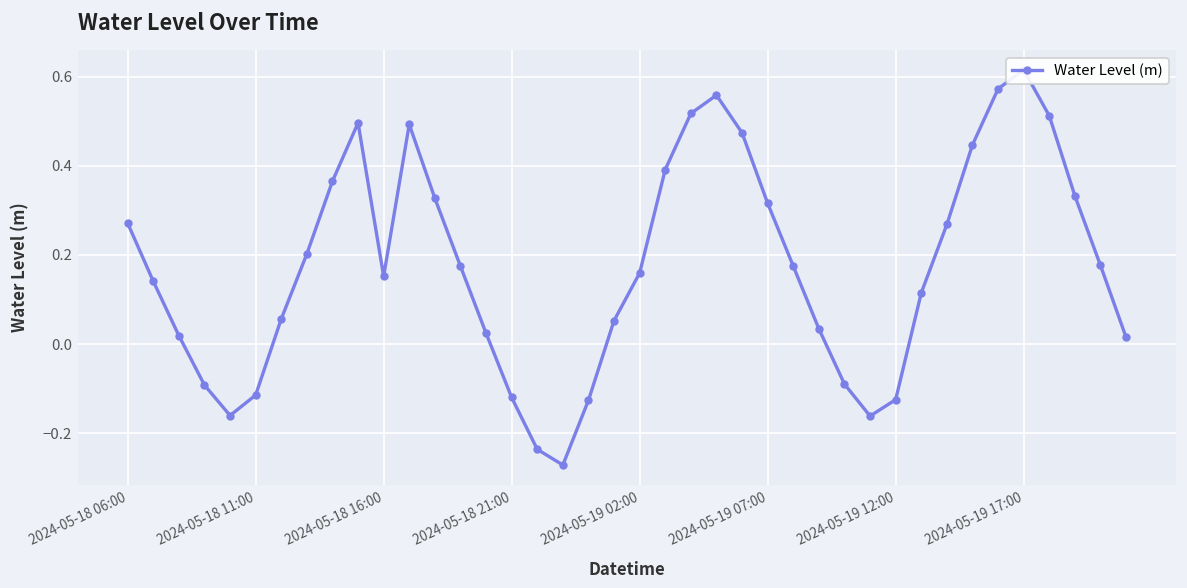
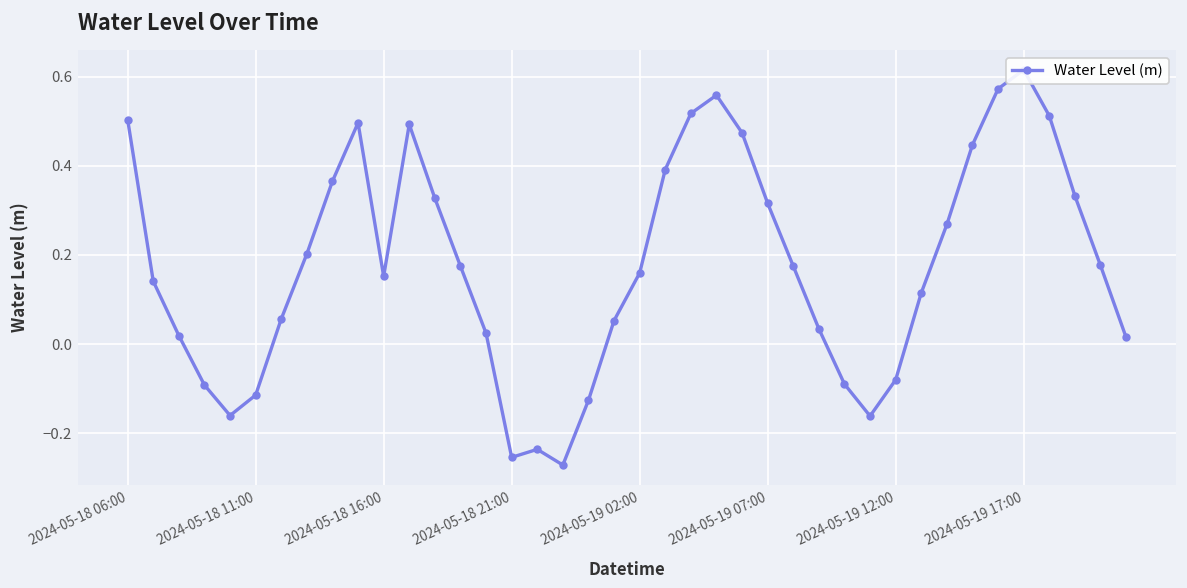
  {
-   "2024-05-18 06:00": 0.27,
+   "2024-05-18 06:00": 0.50,
    "2024-05-18 11:00": -0.11,
    "2024-05-18 16:00": 0.15,
-   "2024-05-18 21:00": -0.12,
+   "2024-05-18 21:00": -0.25,
    "2024-05-19 02:00": 0.16,
    "2024-05-19 07:00": 0.32,
-   "2024-05-19 12:00": -0.12
+   "2024-05-19 12:00": -0.08
  }
